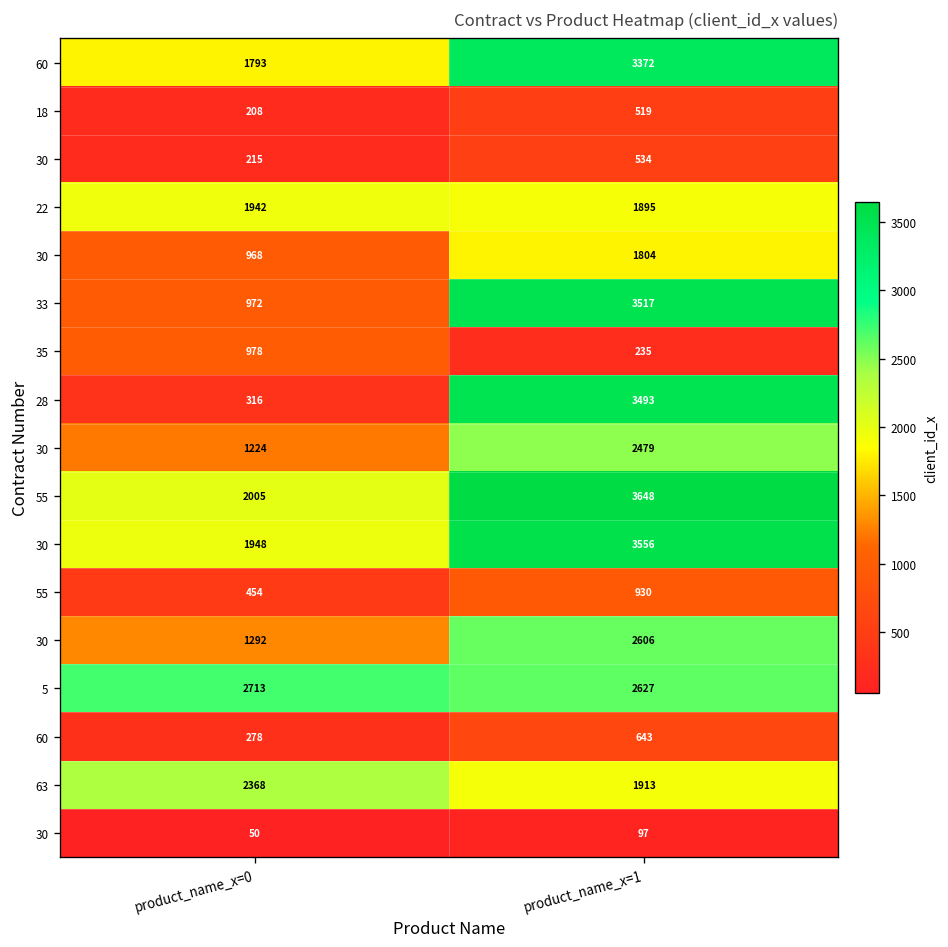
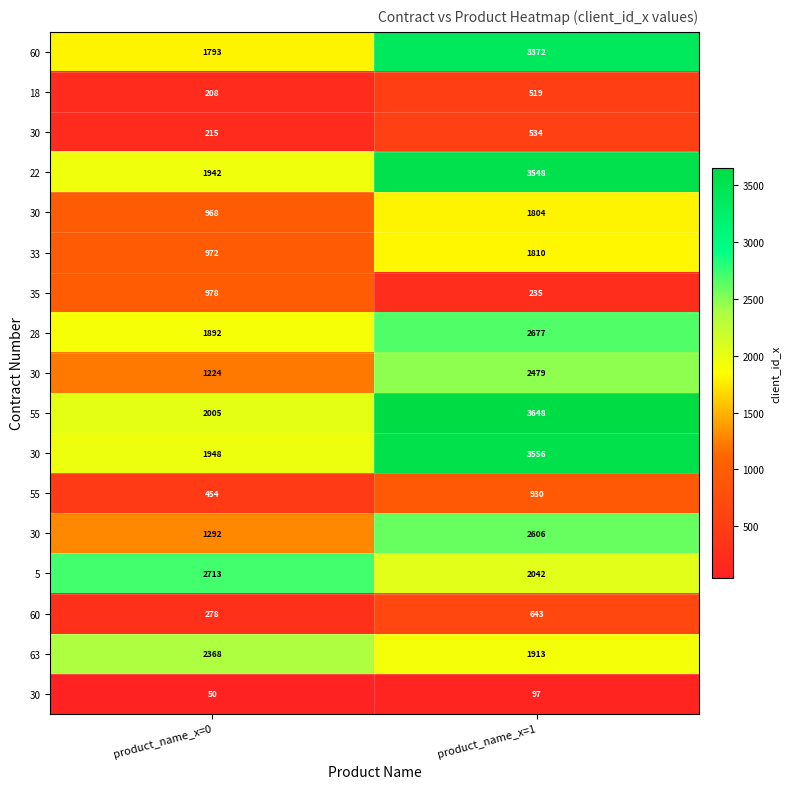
  {
    "18": {
      "product_name_x=0": 208,
      "product_name_x=1": 519
    },
    "22": {
      "product_name_x=0": 1942,
-     "product_name_x=1": 1895
+     "product_name_x=1": 3548
    },
    "33": {
      "product_name_x=0": 972,
-     "product_name_x=1": 3517
+     "product_name_x=1": 1810
    },
    "35": {
      "product_name_x=0": 978,
      "product_name_x=1": 235
    },
    "28": {
-     "product_name_x=0": 316,
-     "product_name_x=1": 3493
+     "product_name_x=0": 1892,
+     "product_name_x=1": 2677
    },
    "5": {
      "product_name_x=0": 2713,
-     "product_name_x=1": 2627
+     "product_name_x=1": 2042
    },
    "63": {
      "product_name_x=0": 2368,
      "product_name_x=1": 1913
    }
  }
